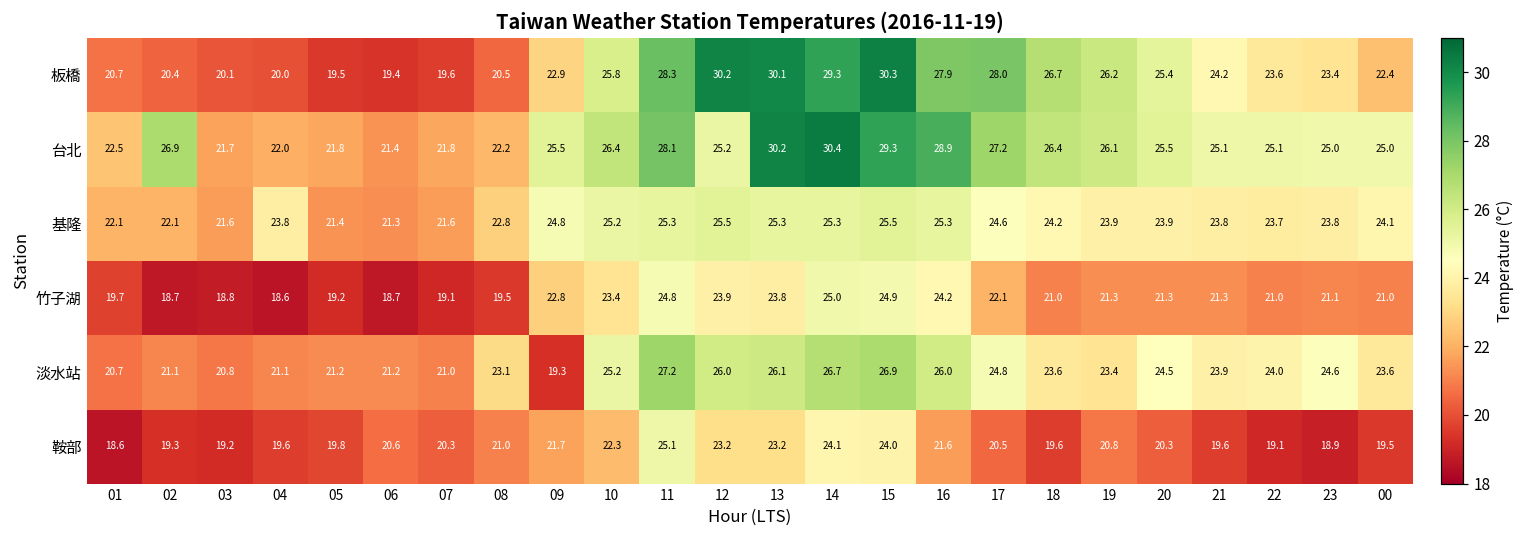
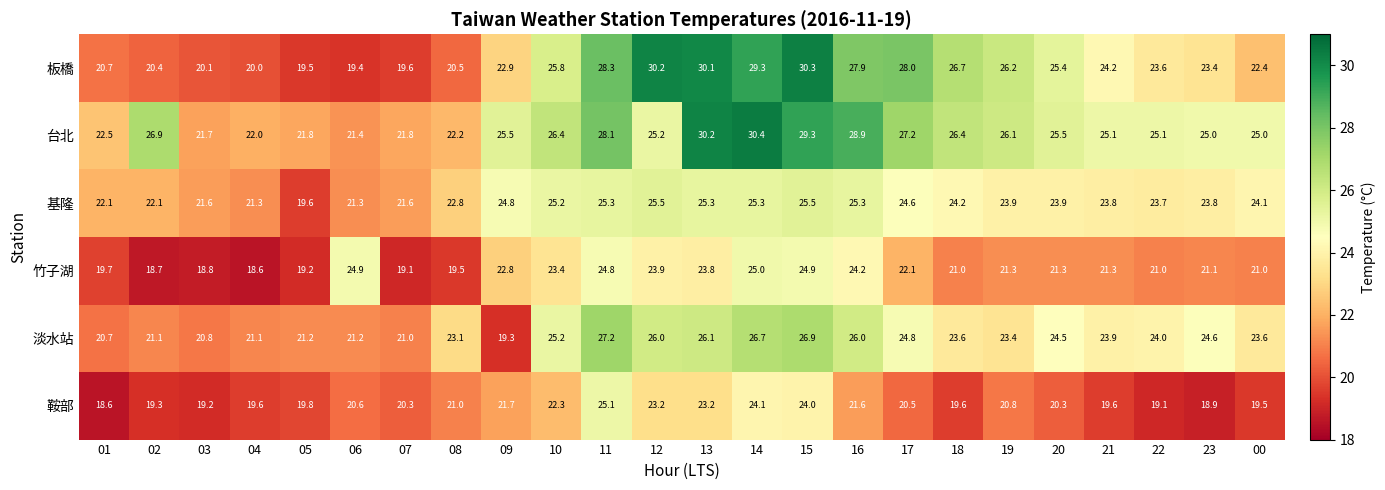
  {
    "板橋": {
      "01": 20.7,
      "02": 20.4,
      "03": 20.1,
      "04": 20.0,
      "05": 19.5,
      "06": 19.4,
      "07": 19.6,
      "08": 20.5,
      "09": 22.9,
      "10": 25.8,
      "11": 28.3,
      "12": 30.2,
      "13": 30.1,
      "14": 29.3,
      "15": 30.3,
      "16": 27.9,
      "17": 28.0,
      "18": 26.7,
      "19": 26.2,
      "20": 25.4,
      "21": 24.2,
      "22": 23.6,
      "23": 23.4,
      "00": 22.4
    },
    "台北": {
      "01": 22.5,
      "02": 26.9,
      "03": 21.7,
      "04": 22.0,
      "05": 21.8,
      "06": 21.4,
      "07": 21.8,
      "08": 22.2,
      "09": 25.5,
      "10": 26.4,
      "11": 28.1,
      "12": 25.2,
      "13": 30.2,
      "14": 30.4,
      "15": 29.3,
      "16": 28.9,
      "17": 27.2,
      "18": 26.4,
      "19": 26.1,
      "20": 25.5,
      "21": 25.1,
      "22": 25.1,
      "23": 25.0,
      "00": 25.0
    },
    "基隆": {
      "01": 22.1,
      "02": 22.1,
      "03": 21.6,
-     "04": 23.8,
-     "05": 21.4,
+     "04": 21.3,
+     "05": 19.6,
      "06": 21.3,
      "07": 21.6,
      "08": 22.8,
      "09": 24.8,
      "10": 25.2,
      "11": 25.3,
      "12": 25.5,
      "13": 25.3,
      "14": 25.3,
      "15": 25.5,
      "16": 25.3,
      "17": 24.6,
      "18": 24.2,
      "19": 23.9,
      "20": 23.9,
      "21": 23.8,
      "22": 23.7,
      "23": 23.8,
      "00": 24.1
    },
    "竹子湖": {
      "01": 19.7,
      "02": 18.7,
      "03": 18.8,
      "04": 18.6,
      "05": 19.2,
-     "06": 18.7,
+     "06": 24.9,
      "07": 19.1,
      "08": 19.5,
      "09": 22.8,
      "10": 23.4,
      "11": 24.8,
      "12": 23.9,
      "13": 23.8,
      "14": 25.0,
      "15": 24.9,
      "16": 24.2,
      "17": 22.1,
      "18": 21.0,
      "19": 21.3,
      "20": 21.3,
      "21": 21.3,
      "22": 21.0,
      "23": 21.1,
      "00": 21.0
    },
    "淡水站": {
      "01": 20.7,
      "02": 21.1,
      "03": 20.8,
      "04": 21.1,
      "05": 21.2,
      "06": 21.2,
      "07": 21.0,
      "08": 23.1,
      "09": 19.3,
      "10": 25.2,
      "11": 27.2,
      "12": 26.0,
      "13": 26.1,
      "14": 26.7,
      "15": 26.9,
      "16": 26.0,
      "17": 24.8,
      "18": 23.6,
      "19": 23.4,
      "20": 24.5,
      "21": 23.9,
      "22": 24.0,
      "23": 24.6,
      "00": 23.6
    },
    "鞍部": {
      "01": 18.6,
      "02": 19.3,
      "03": 19.2,
      "04": 19.6,
      "05": 19.8,
      "06": 20.6,
      "07": 20.3,
      "08": 21.0,
      "09": 21.7,
      "10": 22.3,
      "11": 25.1,
      "12": 23.2,
      "13": 23.2,
      "14": 24.1,
      "15": 24.0,
      "16": 21.6,
      "17": 20.5,
      "18": 19.6,
      "19": 20.8,
      "20": 20.3,
      "21": 19.6,
      "22": 19.1,
      "23": 18.9,
      "00": 19.5
    }
  }
